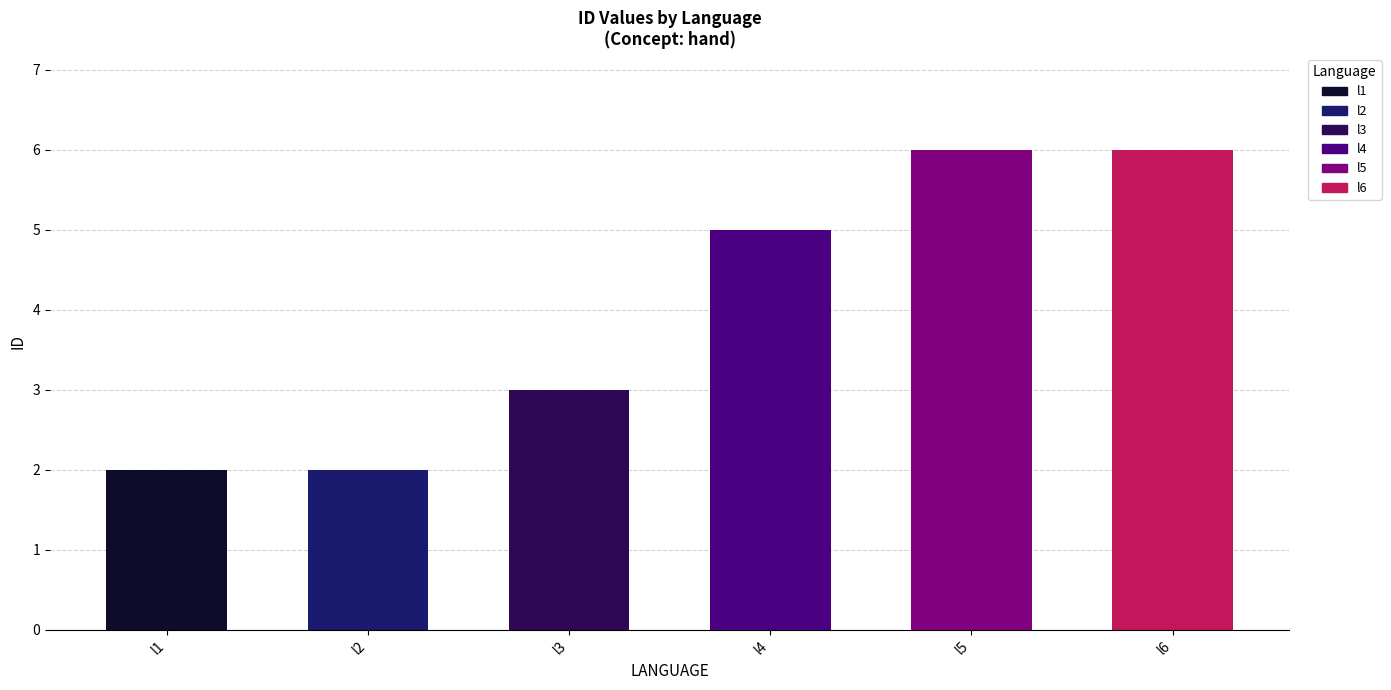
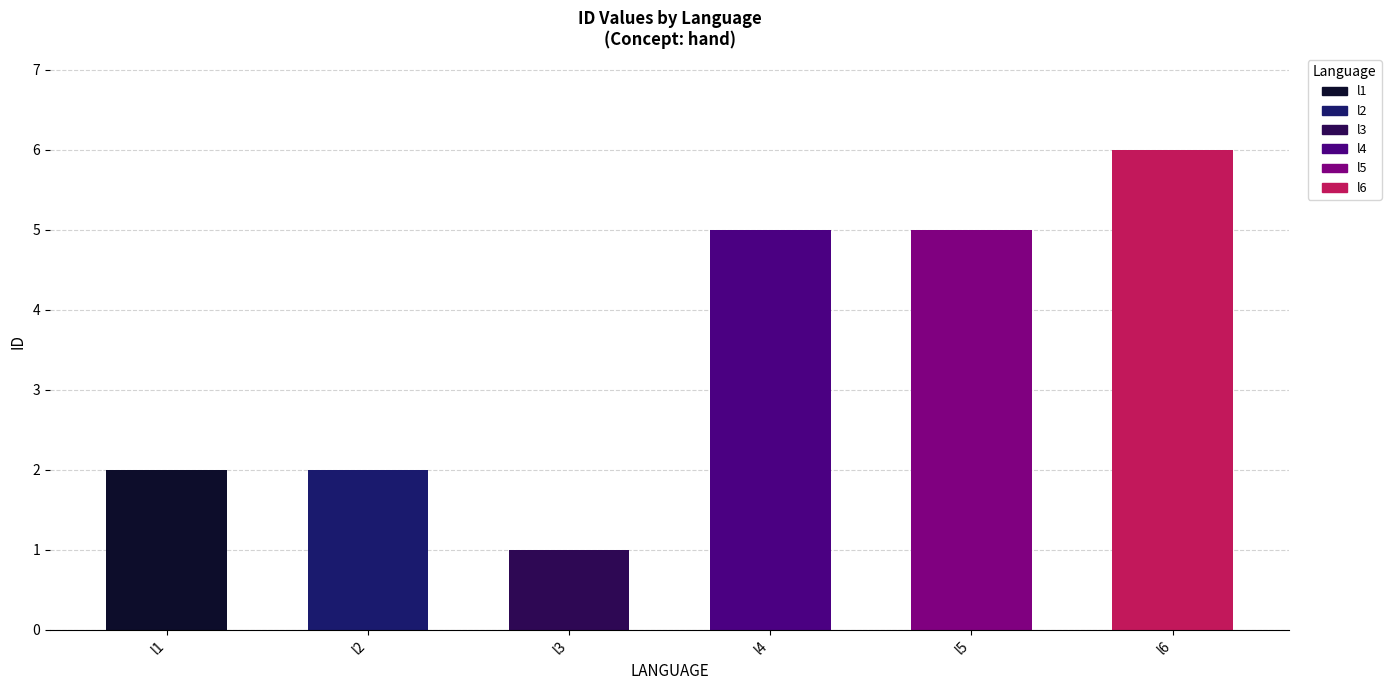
  {
    "l1": 2,
    "l2": 2,
-   "l3": 3,
+   "l3": 1,
    "l4": 5,
-   "l5": 6,
+   "l5": 5,
    "l6": 6
  }
